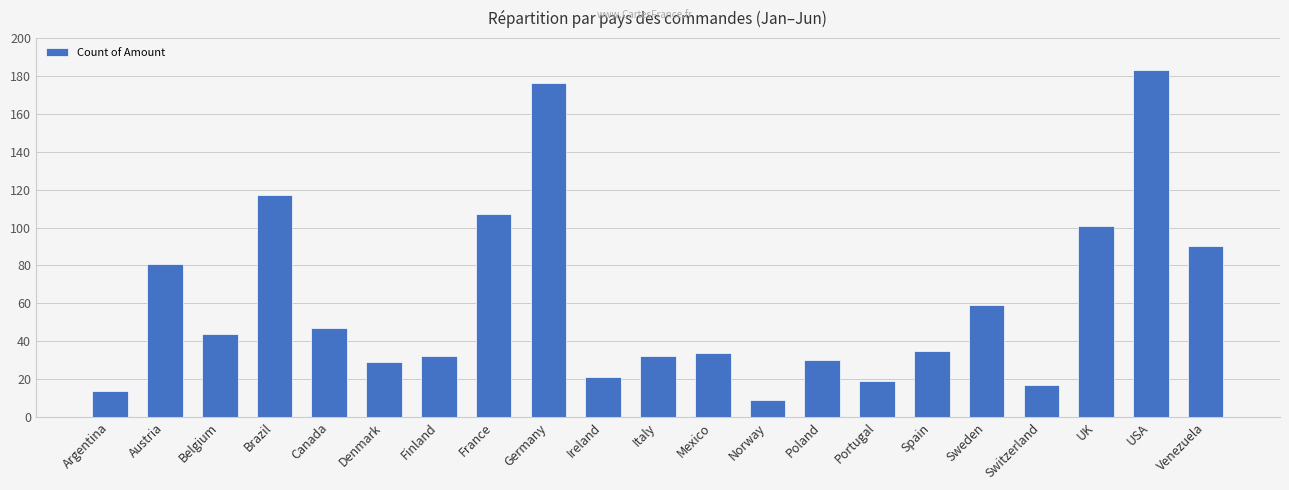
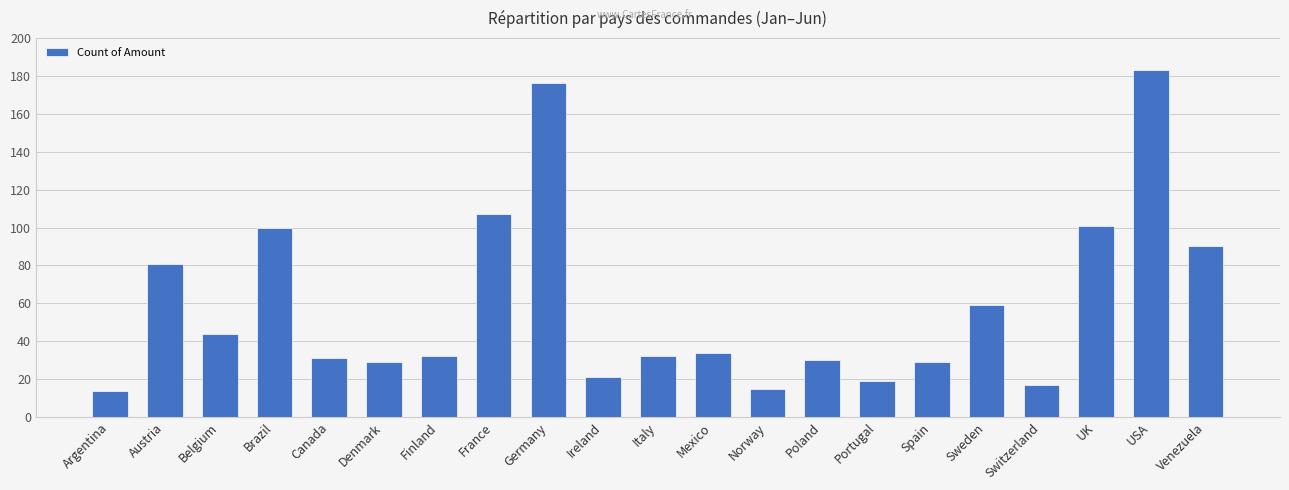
  {
    "Argentina": 14,
    "Austria": 81,
    "Belgium": 44,
-   "Brazil": 117,
-   "Canada": 47,
+   "Brazil": 100,
+   "Canada": 31,
    "Denmark": 29,
    "Finland": 32,
    "France": 107,
    "Germany": 176,
    "Ireland": 21,
    "Italy": 32,
    "Mexico": 34,
-   "Norway": 9,
+   "Norway": 15,
    "Poland": 30,
    "Portugal": 19,
-   "Spain": 35,
+   "Spain": 29,
    "Sweden": 59,
    "Switzerland": 17,
    "UK": 101,
    "USA": 183,
    "Venezuela": 90
  }
